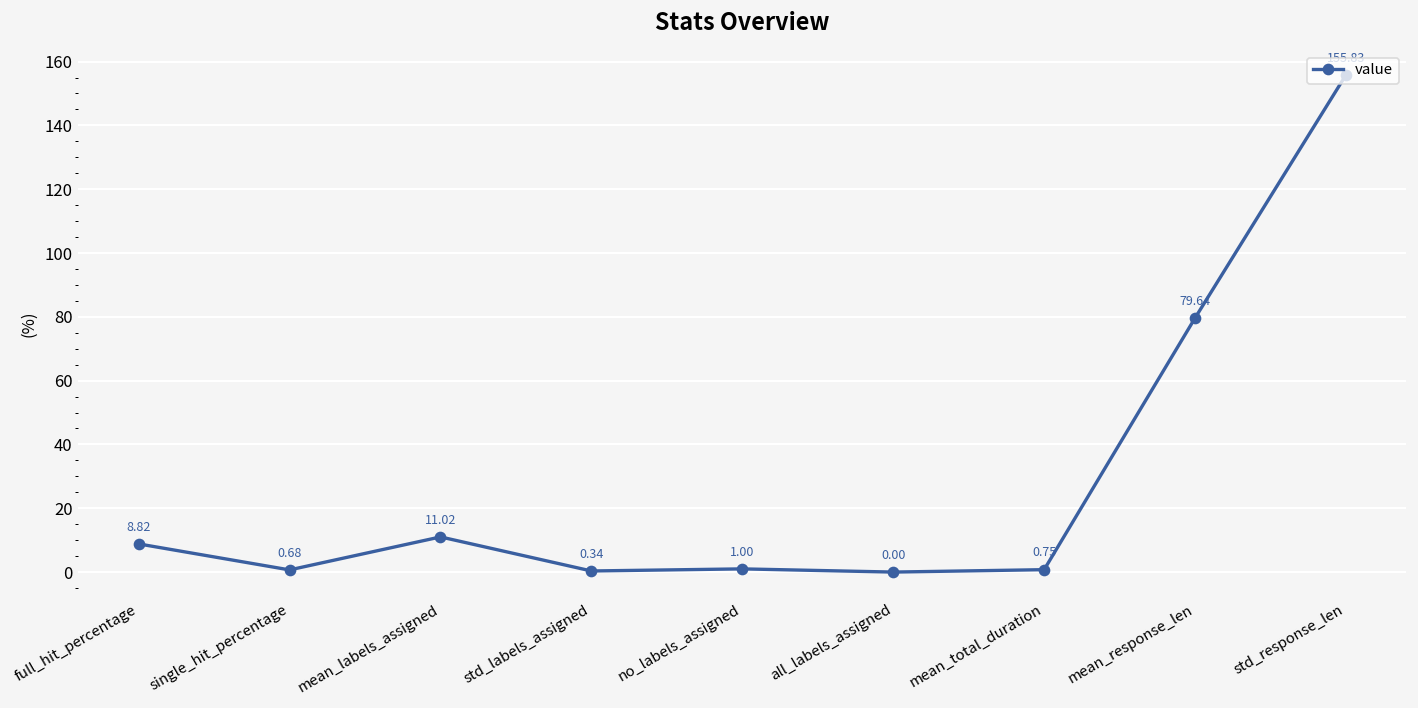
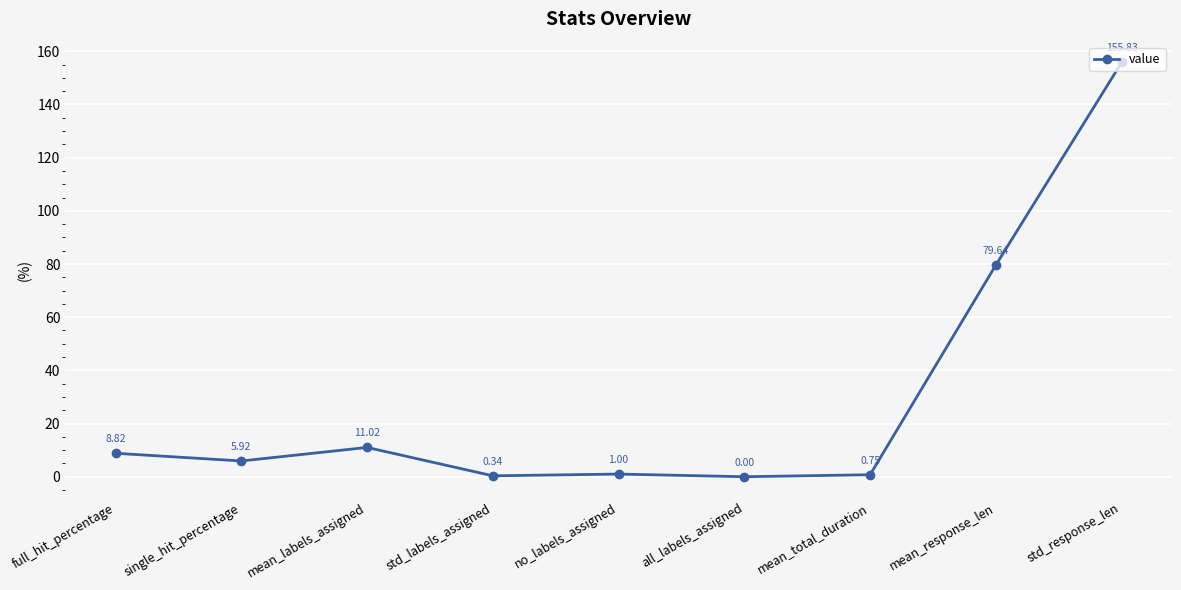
  {
    "full_hit_percentage": 8.82,
-   "single_hit_percentage": 0.68,
+   "single_hit_percentage": 5.92,
    "mean_labels_assigned": 11.02,
    "std_labels_assigned": 0.34,
    "no_labels_assigned": 1.00,
    "all_labels_assigned": 0.00,
    "mean_total_duration": 0.75,
    "mean_response_len": 79.64
  }
